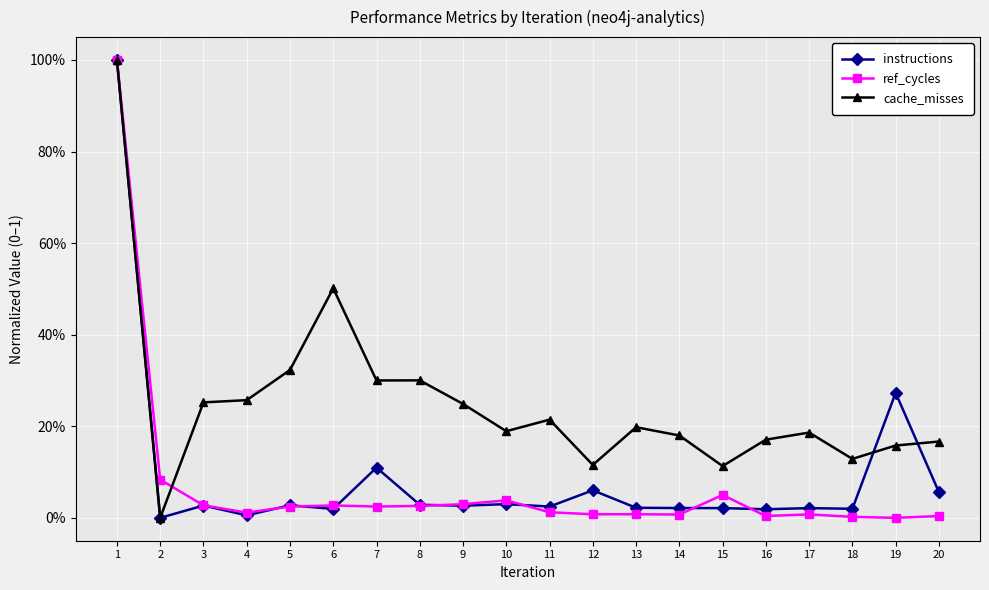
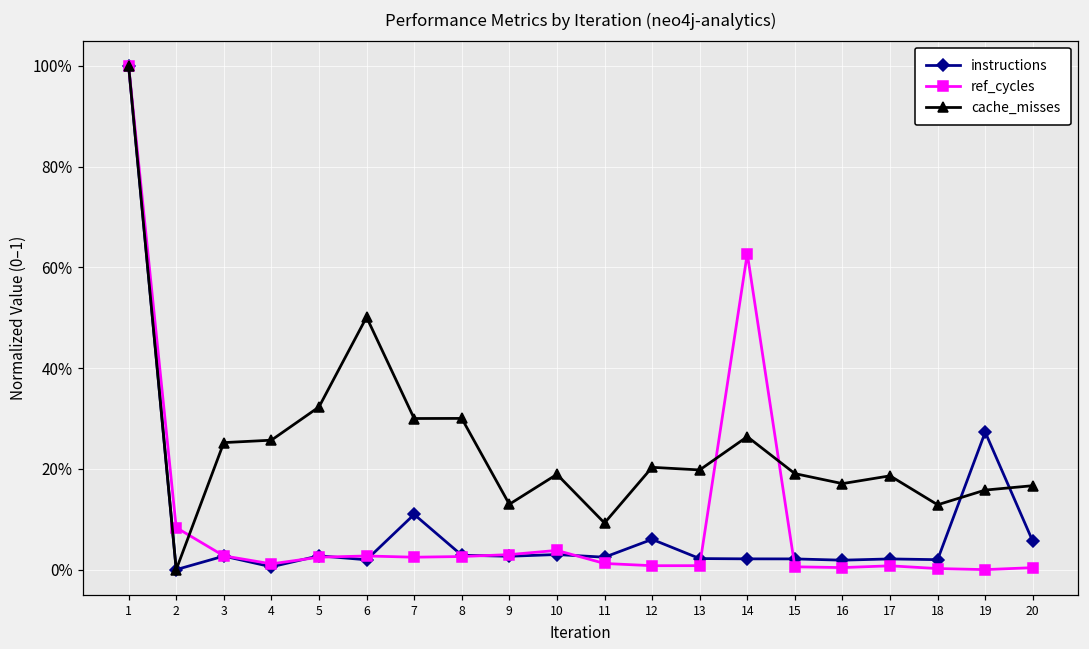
  {
    "instructions": {
      "4": "1%",
      "6": "2%",
      "7": "11%",
      "10": "3%",
      "11": "2%",
      "12": "6%",
      "13": "2%",
      "14": "2%",
      "15": "2%",
      "16": "2%",
      "17": "2%",
      "18": "2%",
      "19": "27%",
      "20": "6%"
    },
    "ref_cycles": {
      "2": "8%",
      "4": "1%",
      "6": "3%",
      "7": "2%",
      "10": "4%",
      "11": "1%",
      "12": "1%",
      "13": "1%",
-     "14": "1%",
-     "15": "5%",
+     "14": "63%",
+     "15": "1%",
      "16": "0%",
      "17": "1%",
      "18": "0%",
      "19": "0%",
      "20": "0%"
    },
    "cache_misses": {
      "3": "25%",
      "4": "26%",
      "5": "32%",
      "6": "50%",
      "7": "30%",
      "8": "30%",
-     "9": "25%",
+     "9": "13%",
      "10": "19%",
-     "11": "21%",
-     "12": "12%",
+     "11": "9%",
+     "12": "20%",
      "13": "20%",
-     "14": "18%",
-     "15": "11%",
+     "14": "26%",
+     "15": "19%",
      "16": "17%",
      "17": "19%",
      "18": "13%",
      "19": "16%",
      "20": "17%"
    }
  }
